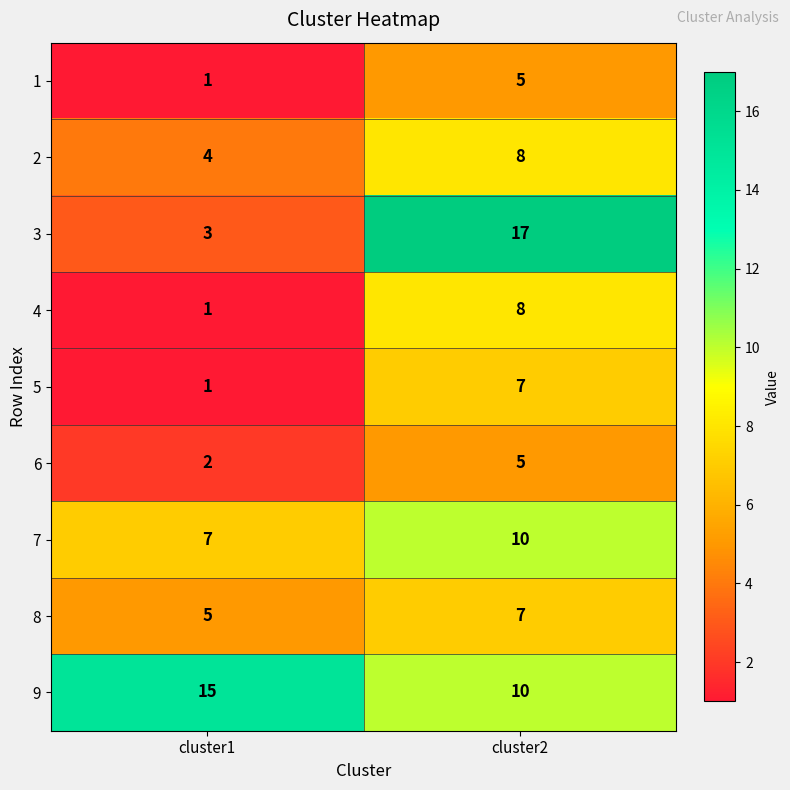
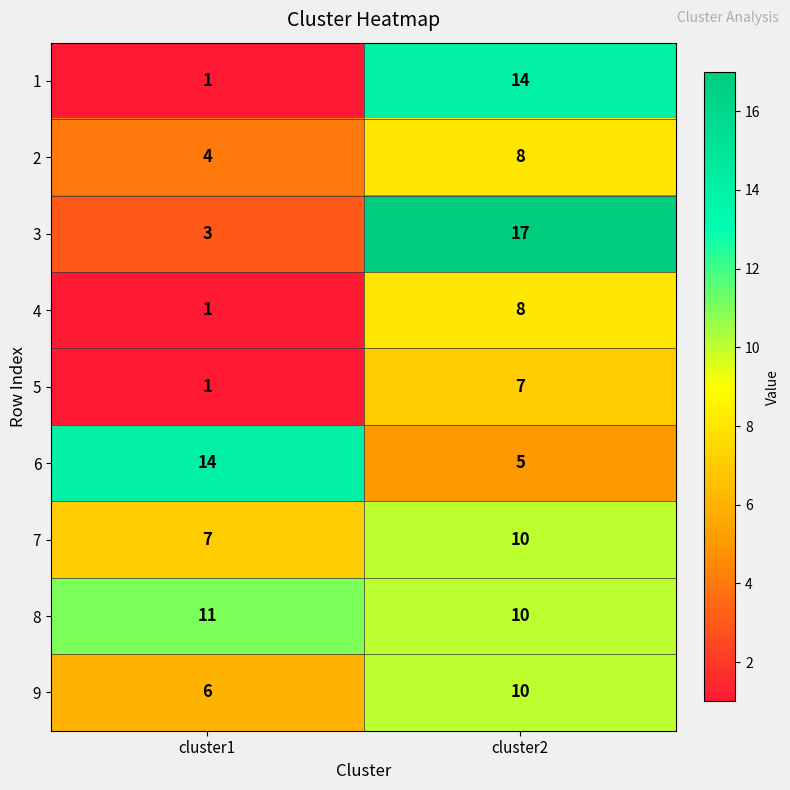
  {
    "1": {
      "cluster1": 1,
-     "cluster2": 5
+     "cluster2": 14
    },
    "2": {
      "cluster1": 4,
      "cluster2": 8
    },
    "3": {
      "cluster1": 3,
      "cluster2": 17
    },
    "4": {
      "cluster1": 1,
      "cluster2": 8
    },
    "5": {
      "cluster1": 1,
      "cluster2": 7
    },
    "6": {
-     "cluster1": 2,
+     "cluster1": 14,
      "cluster2": 5
    },
    "7": {
      "cluster1": 7,
      "cluster2": 10
    },
    "8": {
-     "cluster1": 5,
-     "cluster2": 7
+     "cluster1": 11,
+     "cluster2": 10
    },
    "9": {
-     "cluster1": 15,
+     "cluster1": 6,
      "cluster2": 10
    }
  }
